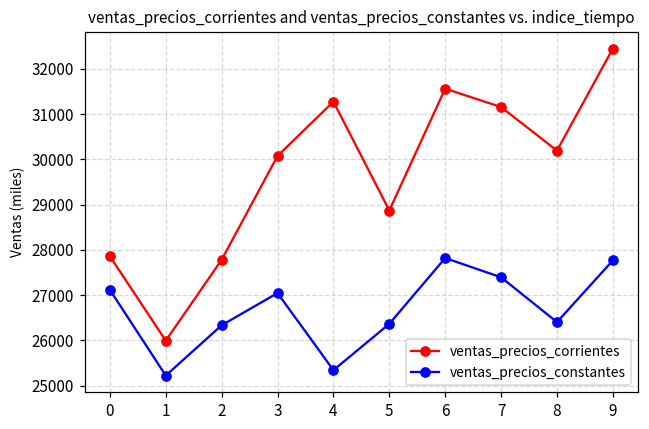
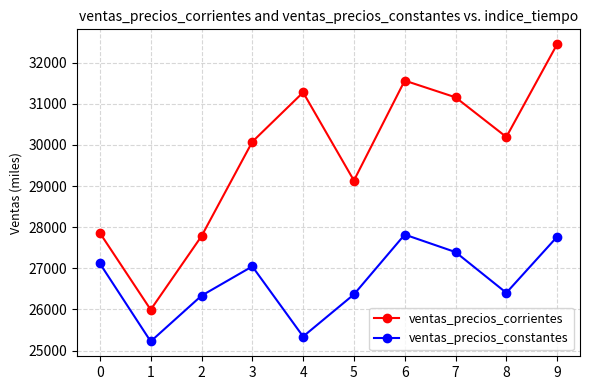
  {
    "ventas_precios_corrientes": {
      "0": 27900,
      "1": 26000,
      "2": 27800,
      "3": 30100,
      "4": 31300,
-     "5": 28900,
+     "5": 29100,
      "6": 31600,
      "7": 31200,
      "8": 30200,
      "9": 32400
    },
    "ventas_precios_constantes": {
      "0": 27100,
      "1": 25200,
      "2": 26300,
      "3": 27000,
      "4": 25300,
      "5": 26400,
      "6": 27800,
      "7": 27400,
      "8": 26400,
      "9": 27800
    }
  }
